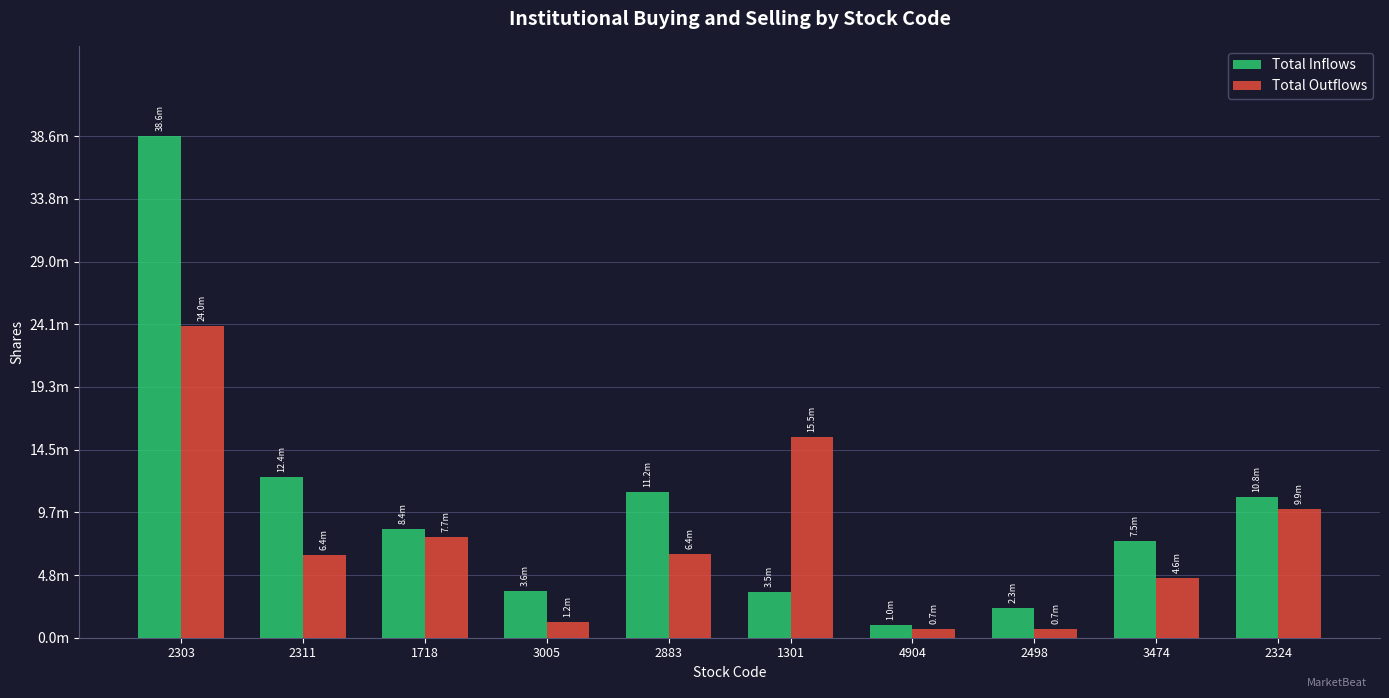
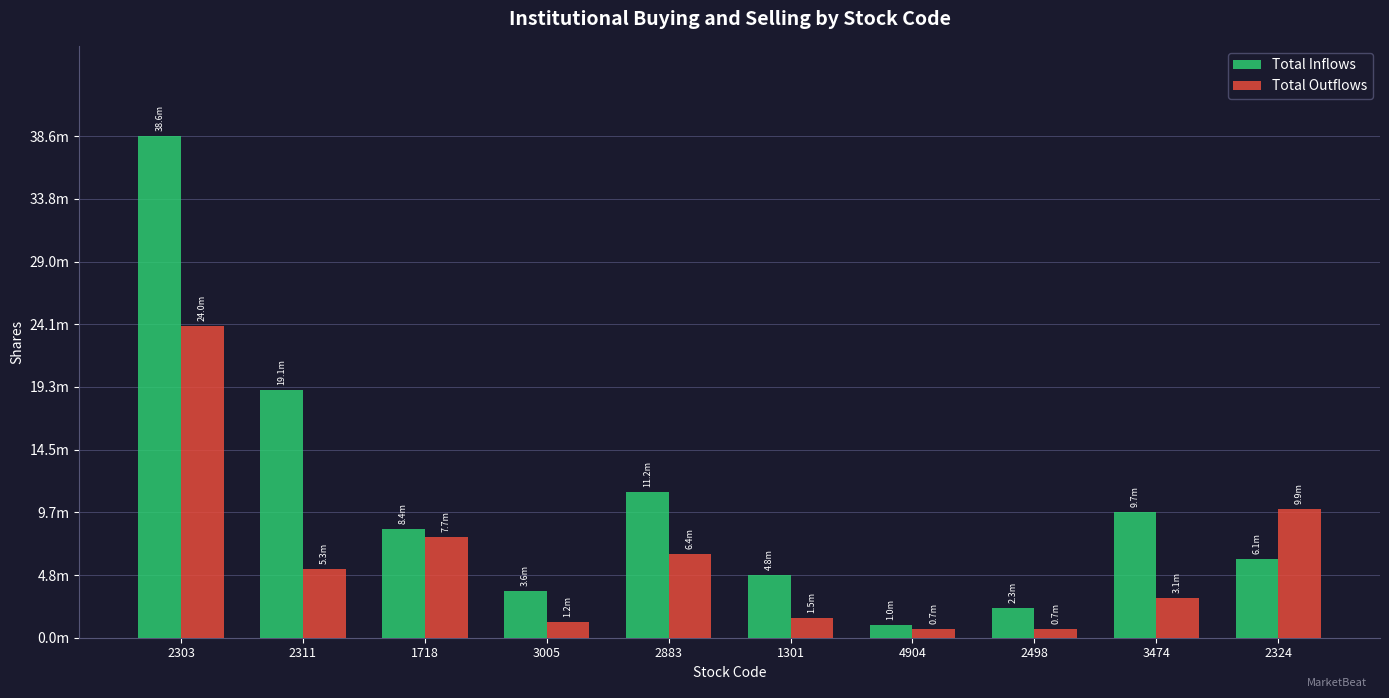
  {
    "Total Inflows": {
-     "2311": "12.4m",
-     "1301": "3.5m",
-     "3474": "7.5m",
-     "2324": "10.8m"
+     "2311": "19.1m",
+     "1301": "4.8m",
+     "3474": "9.7m",
+     "2324": "6.1m"
    },
    "Total Outflows": {
-     "2311": "6.4m",
-     "1301": "15.5m",
-     "3474": "4.6m"
+     "2311": "5.3m",
+     "1301": "1.5m",
+     "3474": "3.1m"
    }
  }
